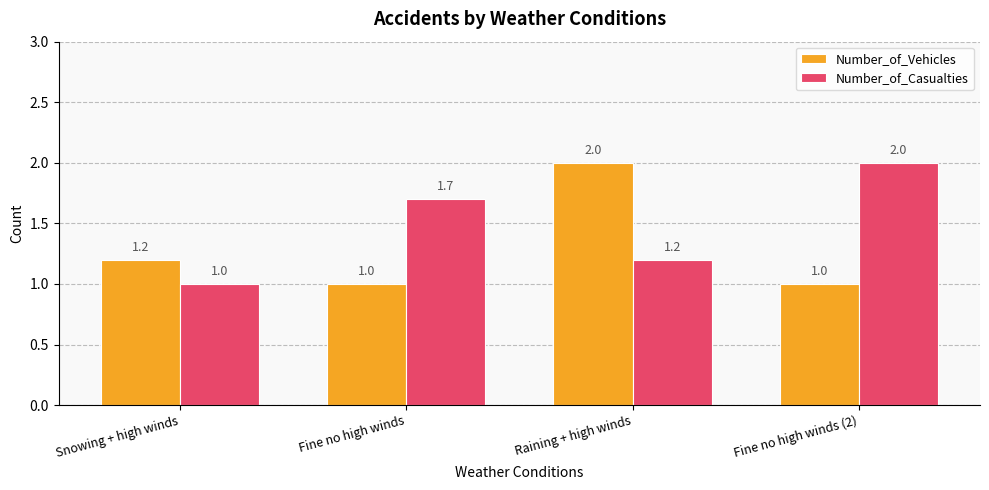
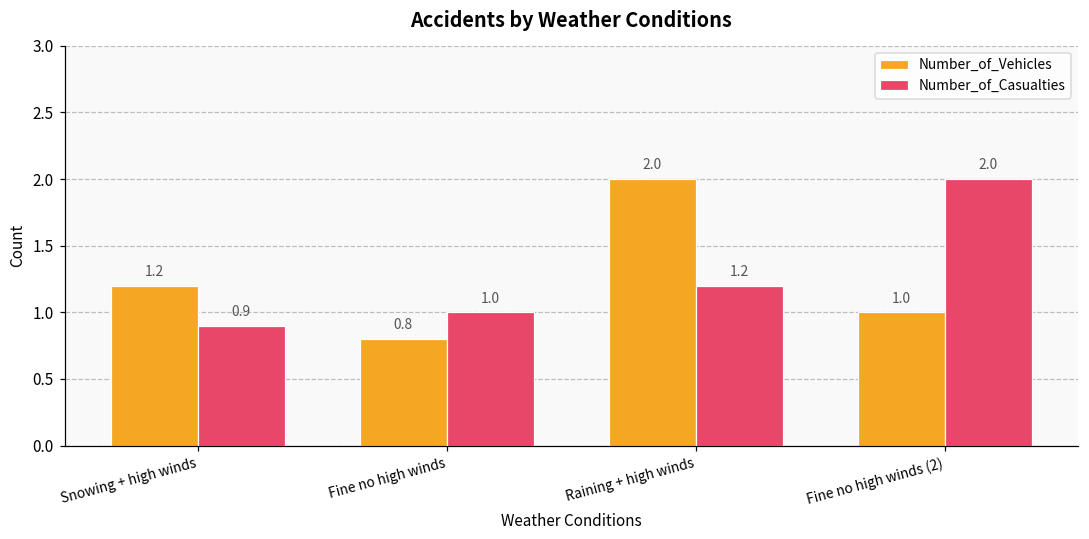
  {
    "Number_of_Vehicles": {
      "Snowing + high winds": 1.2,
-     "Fine no high winds": 1.0,
+     "Fine no high winds": 0.8,
      "Raining + high winds": 2.0,
      "Fine no high winds (2)": 1.0
    },
    "Number_of_Casualties": {
-     "Snowing + high winds": 1.0,
-     "Fine no high winds": 1.7,
+     "Snowing + high winds": 0.9,
+     "Fine no high winds": 1.0,
      "Raining + high winds": 1.2,
      "Fine no high winds (2)": 2.0
    }
  }
